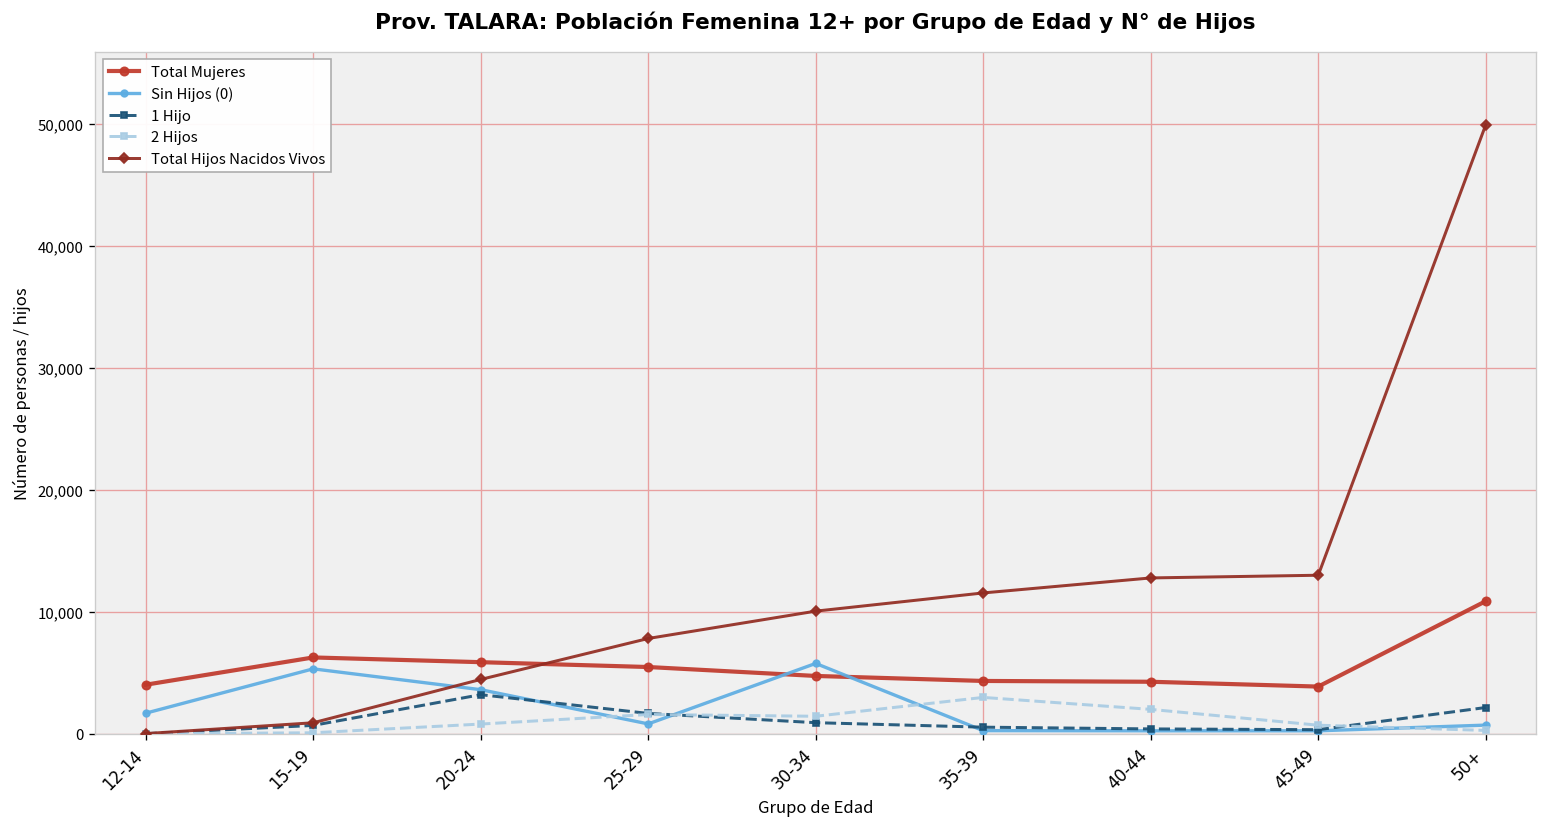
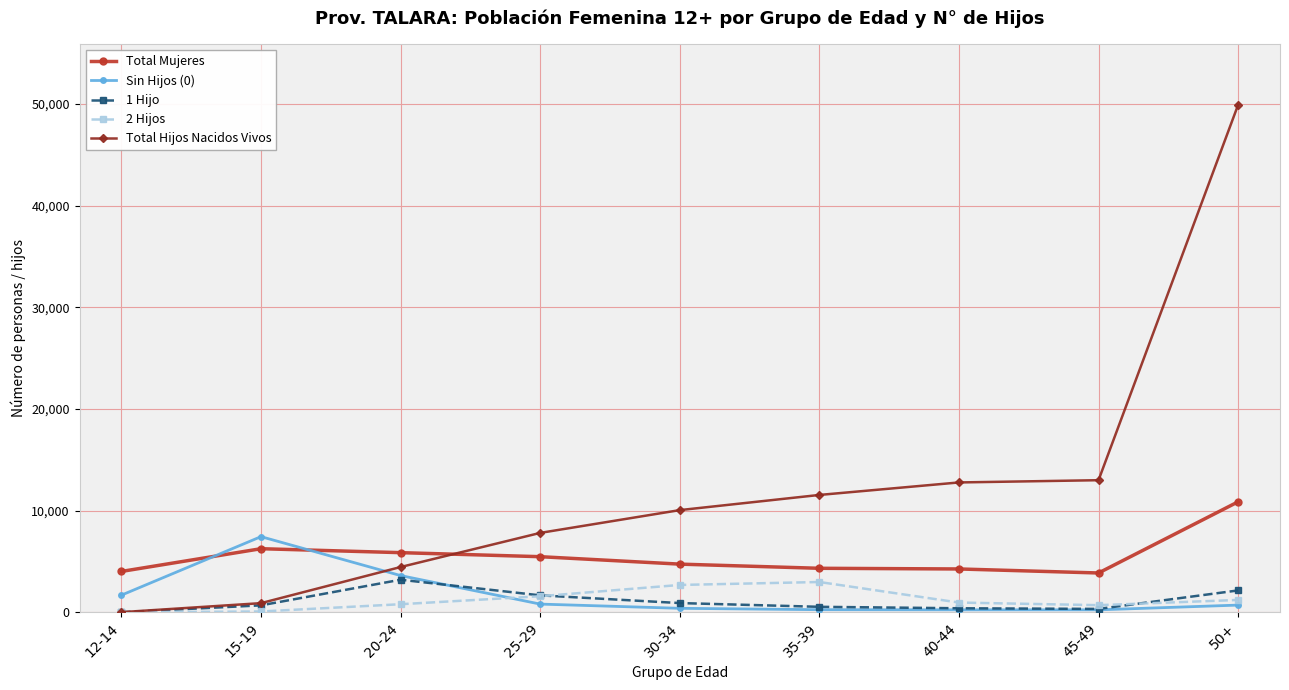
  {
    "Sin Hijos (0)": {
      "12-14": "1,700",
-     "15-19": "5,300",
+     "15-19": "7,400",
      "20-24": "3,600",
      "25-29": "800",
-     "30-34": "5,800",
+     "30-34": "400",
      "35-39": "300",
      "50+": "700"
    },
    "1 Hijo": {
      "20-24": "3,200",
      "30-34": "900",
      "35-39": "500",
      "50+": "2,200"
    },
    "2 Hijos": {
      "15-19": "100",
      "20-24": "800",
-     "30-34": "1,400",
+     "30-34": "2,700",
      "35-39": "3,000",
-     "40-44": "2,000",
+     "40-44": "1,000",
      "45-49": "700",
-     "50+": "300"
+     "50+": "1,200"
    }
  }
